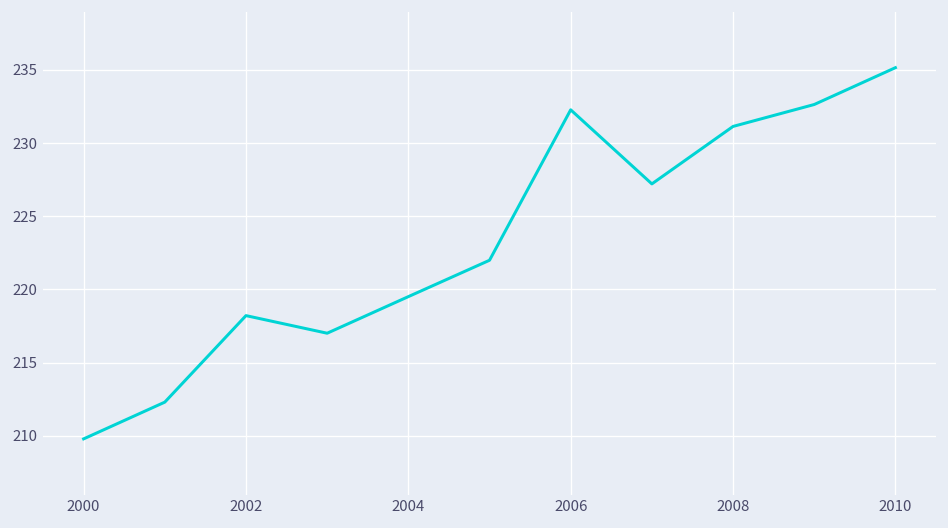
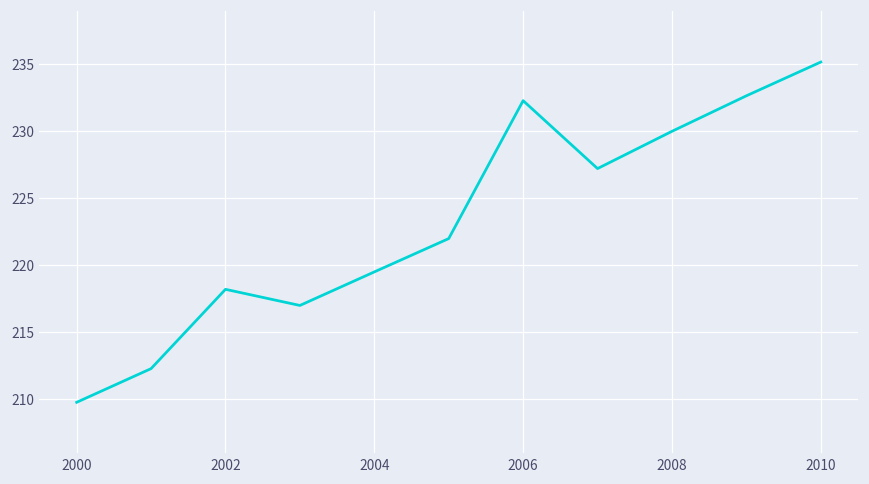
  {
    "2000": 209.8,
    "2002": 218.2,
    "2004": 219.5,
    "2006": 232.3,
-   "2008": 231.1,
+   "2008": 230.0,
    "2010": 235.2
  }
